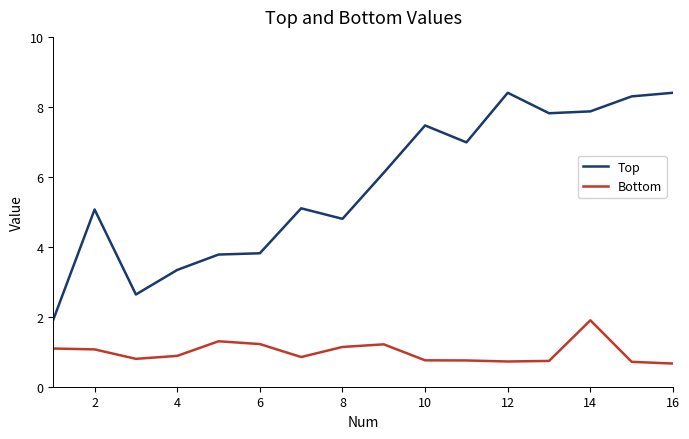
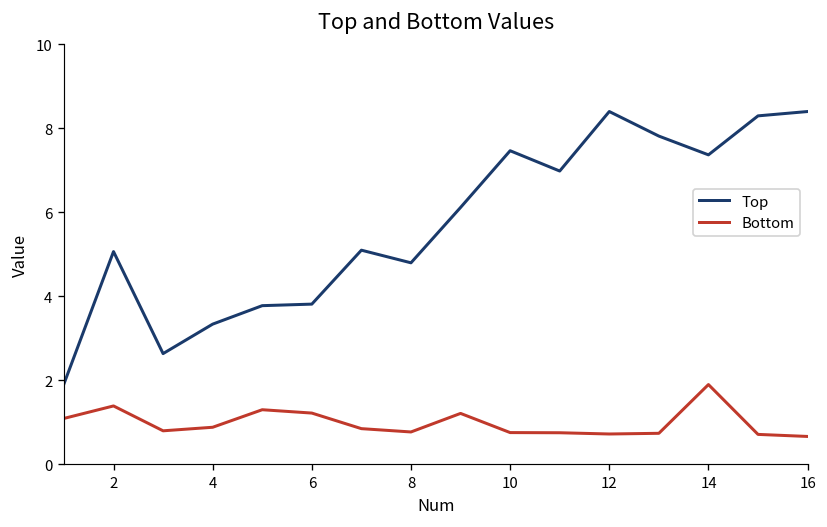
  {
    "Top": {
      "2": 5.1,
      "4": 3.3,
      "6": 3.8,
      "8": 4.8,
      "10": 7.5,
      "12": 8.4,
-     "14": 7.9,
+     "14": 7.4,
      "16": 8.4
    },
    "Bottom": {
-     "2": 1.1,
+     "2": 1.4,
      "4": 0.9,
      "6": 1.2,
-     "8": 1.1,
+     "8": 0.8,
      "10": 0.8,
      "12": 0.7,
      "14": 1.9,
      "16": 0.7
    }
  }
